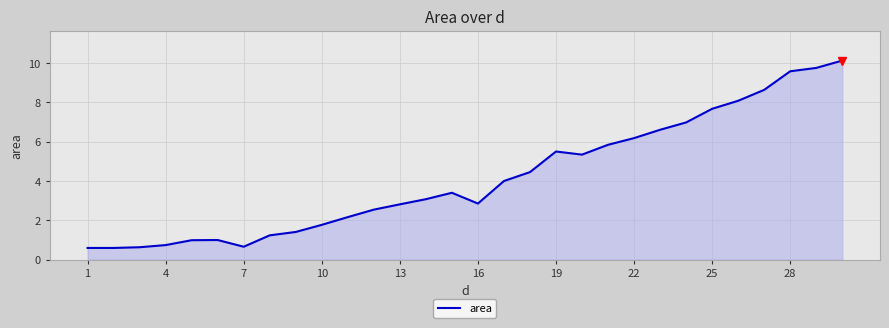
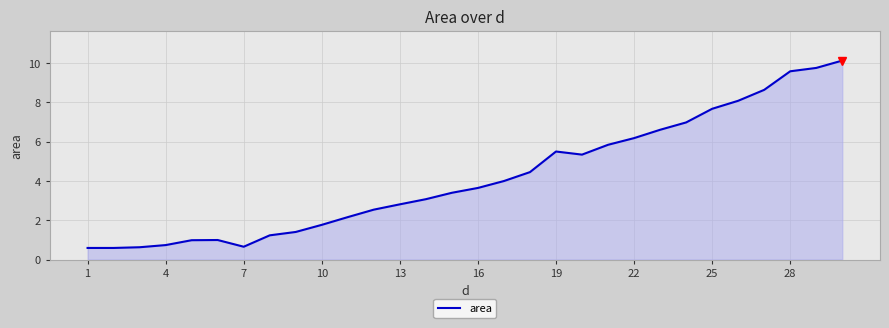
  {
    "area": {
      "1": 0.6,
      "4": 0.7,
      "7": 0.7,
      "10": 1.8,
      "13": 2.8,
-     "16": 2.8,
+     "16": 3.6,
      "19": 5.5,
      "22": 6.2,
      "25": 7.7,
      "28": 9.6
    }
  }
